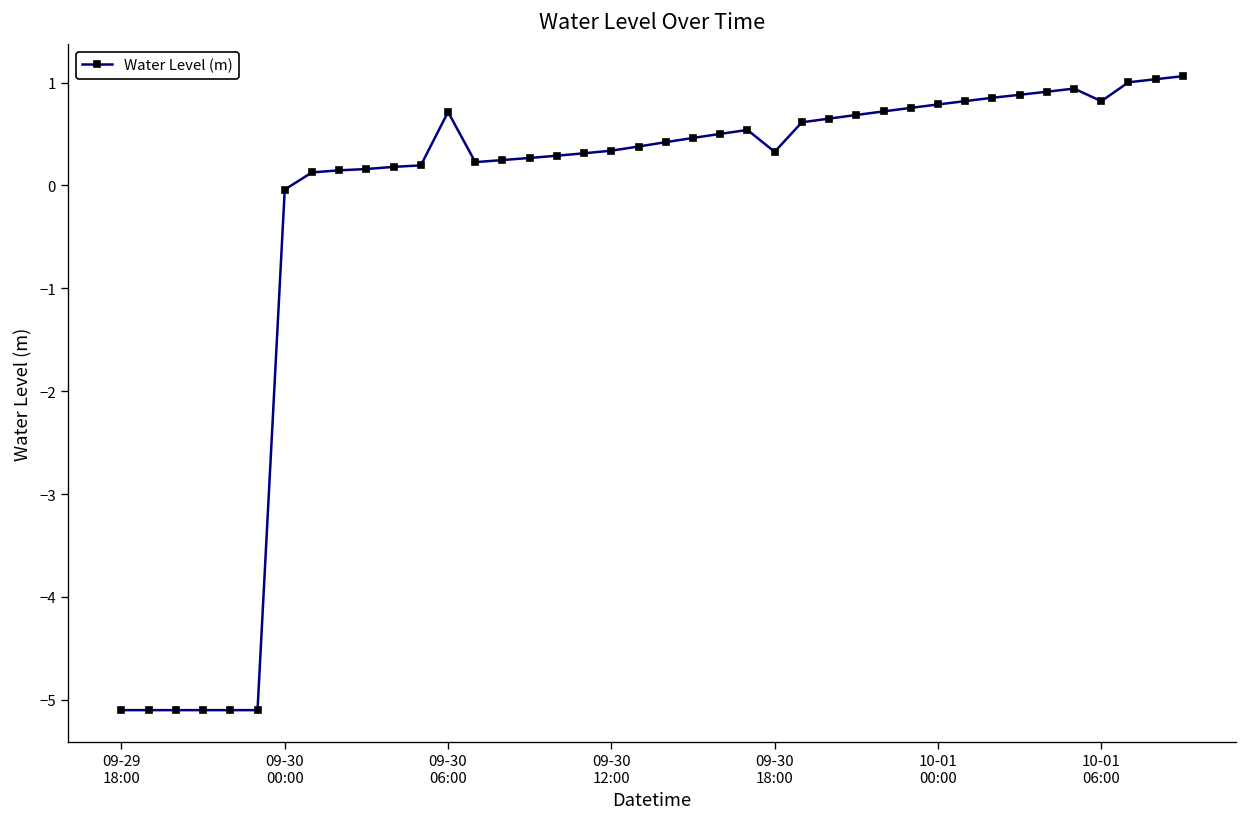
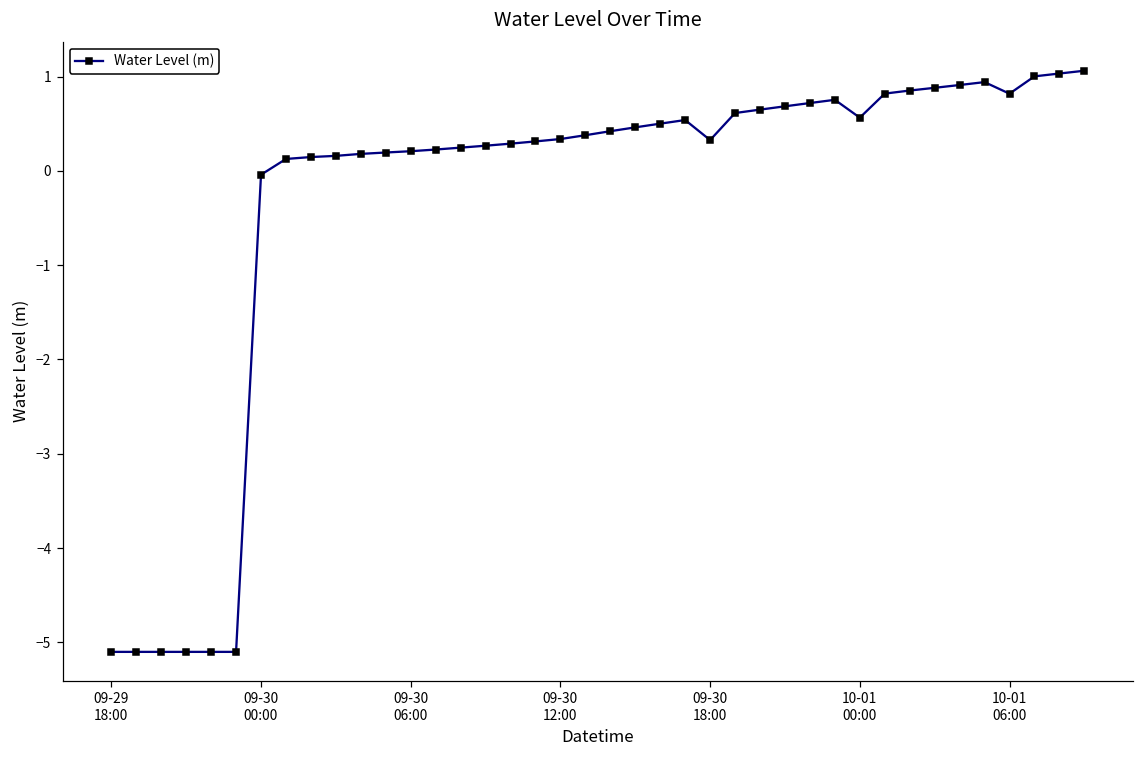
  {
    "09-29 18:00": -5.1,
    "09-30 00:00": 0.0,
-   "09-30 06:00": 0.7,
+   "09-30 06:00": 0.2,
    "09-30 12:00": 0.3,
    "09-30 18:00": 0.3,
-   "10-01 00:00": 0.8,
+   "10-01 00:00": 0.6,
    "10-01 06:00": 0.8
  }
